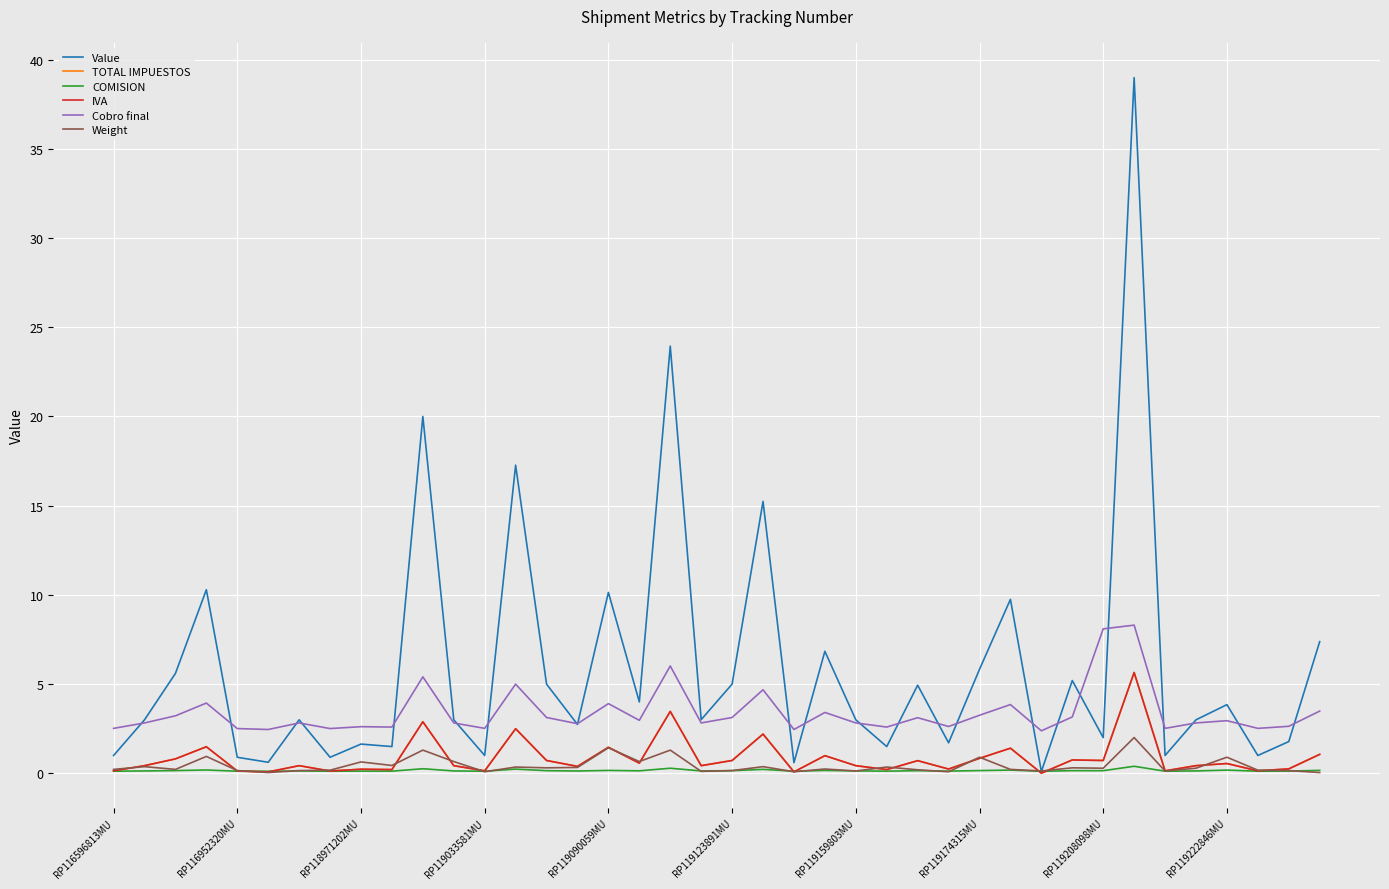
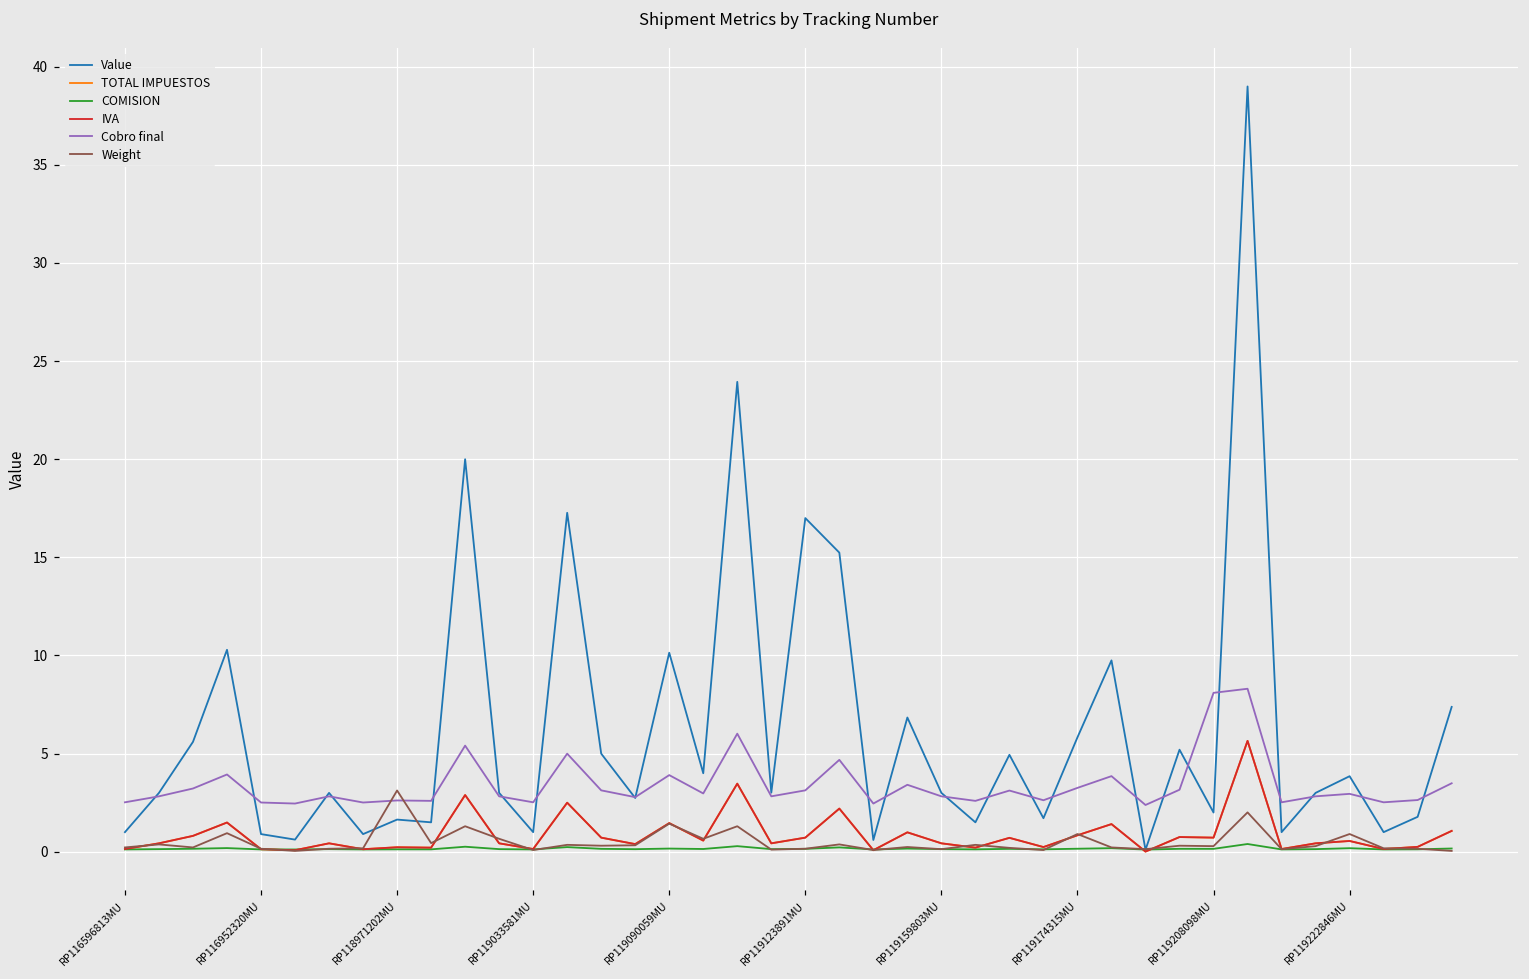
  {
    "Value": {
      "RP116596813MU": 1,
      "RP116952320MU": 1,
      "RP118971202MU": 1.6,
      "RP119033581MU": 1,
      "RP119090059MU": 10,
-     "RP119123891MU": 5,
+     "RP119123891MU": 17,
      "RP119159803MU": 3,
      "RP119174315MU": 5.8,
      "RP119208098MU": 2,
      "RP119222846MU": 3.9
    },
    "IVA": {
      "RP119123891MU": 0.7,
      "RP119159803MU": 0.4,
      "RP119208098MU": 0.7,
      "RP119222846MU": 0.6
    },
    "COMISION": {
      "RP119090059MU": 0.2,
      "RP119174315MU": 0.2,
      "RP119222846MU": 0.2
    },
    "Cobro final": {
      "RP116596813MU": 2.5,
      "RP116952320MU": 2.5,
      "RP118971202MU": 2.6,
      "RP119033581MU": 2.5,
      "RP119090059MU": 3.9,
      "RP119123891MU": 3.1,
      "RP119159803MU": 2.8,
      "RP119174315MU": 3.3,
      "RP119208098MU": 8.1,
      "RP119222846MU": 3.0
    },
    "Weight": {
-     "RP118971202MU": 0.6,
+     "RP118971202MU": 3.1,
      "RP119222846MU": 0.9
    }
  }
